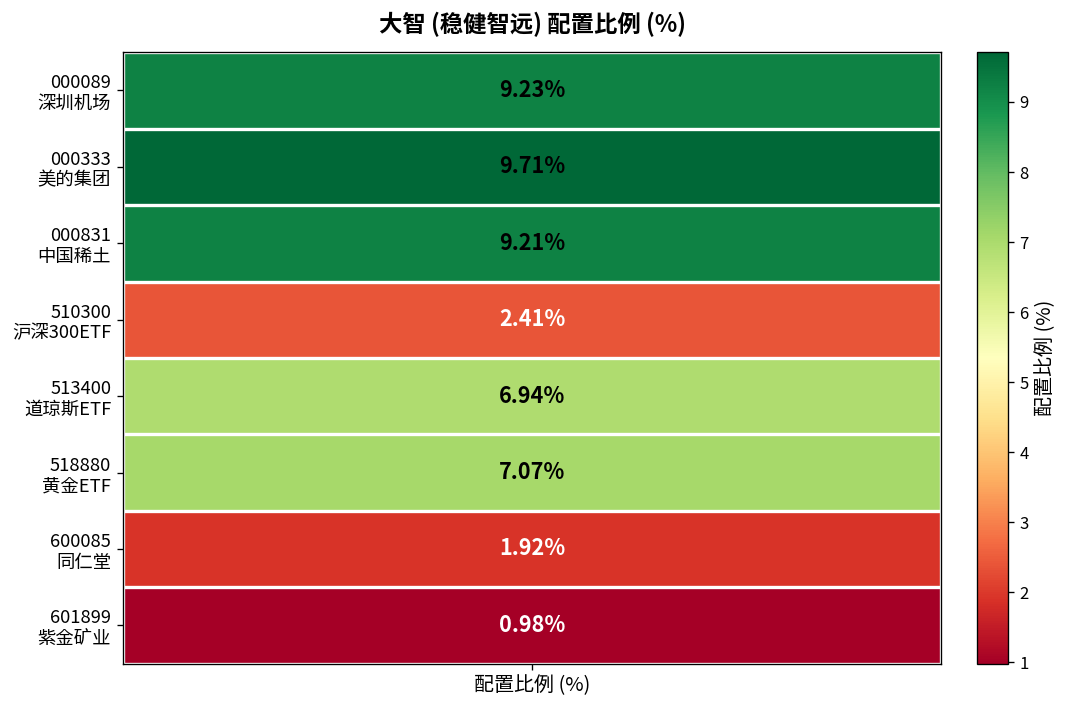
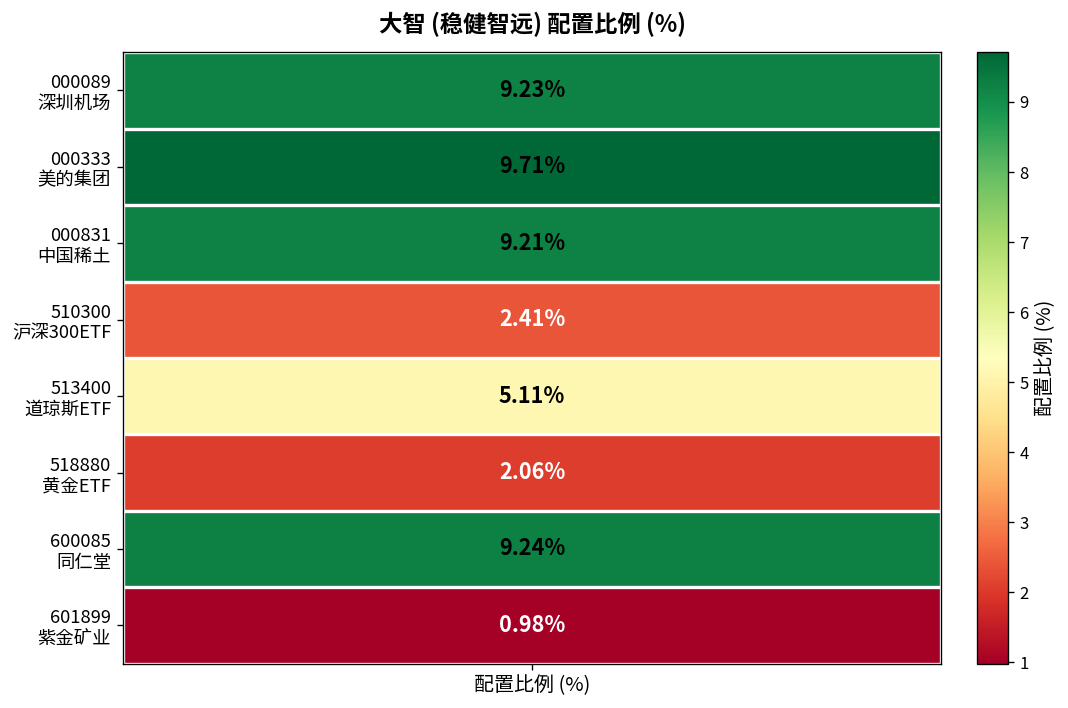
  {
    "000089 深圳机场": {
      "配置比例 (%)": "9.23%"
    },
    "000333 美的集团": {
      "配置比例 (%)": "9.71%"
    },
    "000831 中国稀土": {
      "配置比例 (%)": "9.21%"
    },
    "510300 沪深300ETF": {
      "配置比例 (%)": "2.41%"
    },
    "513400 道琼斯ETF": {
-     "配置比例 (%)": "6.94%"
+     "配置比例 (%)": "5.11%"
    },
    "518880 黄金ETF": {
-     "配置比例 (%)": "7.07%"
+     "配置比例 (%)": "2.06%"
    },
    "600085 同仁堂": {
-     "配置比例 (%)": "1.92%"
+     "配置比例 (%)": "9.24%"
    },
    "601899 紫金矿业": {
      "配置比例 (%)": "0.98%"
    }
  }
